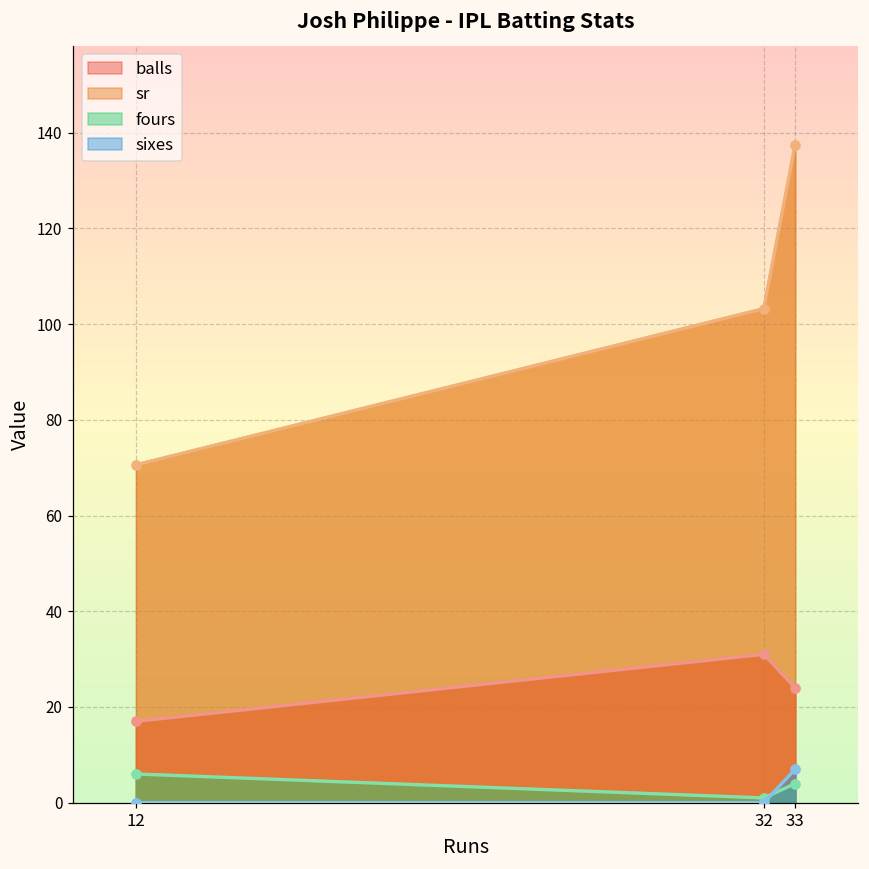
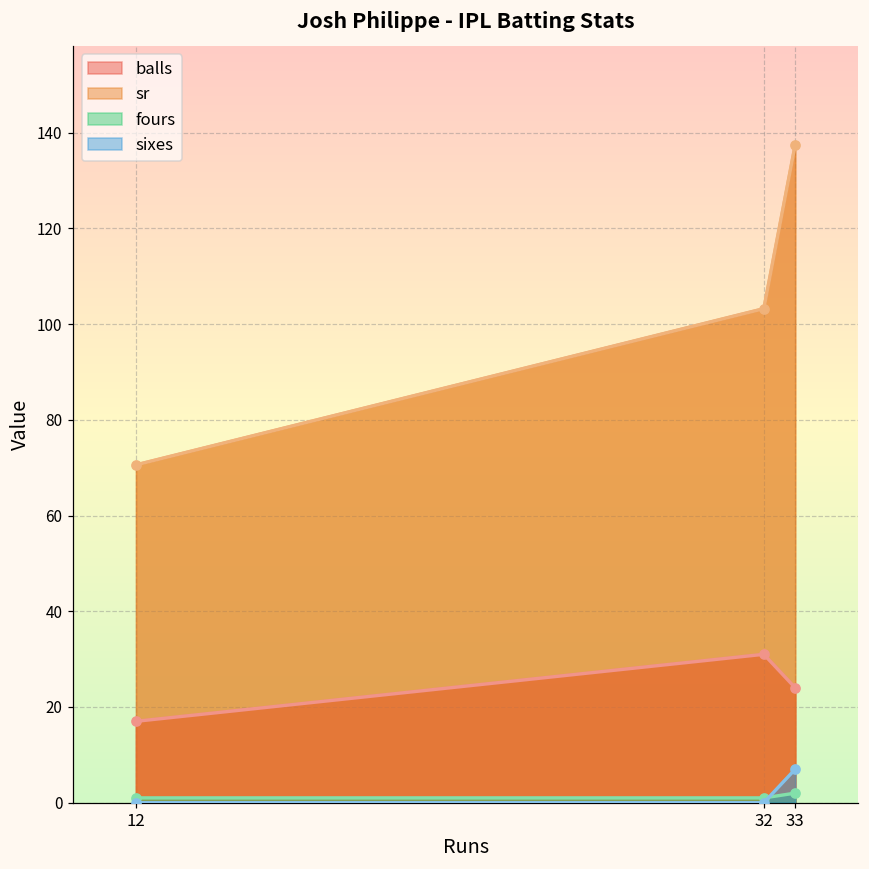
  {
    "fours": {
-     "12": 6,
+     "12": 1,
      "32": 1,
-     "33": 4
+     "33": 2
    },
    "sixes": {
      "12": 0,
      "32": 0,
      "33": 7
    }
  }
